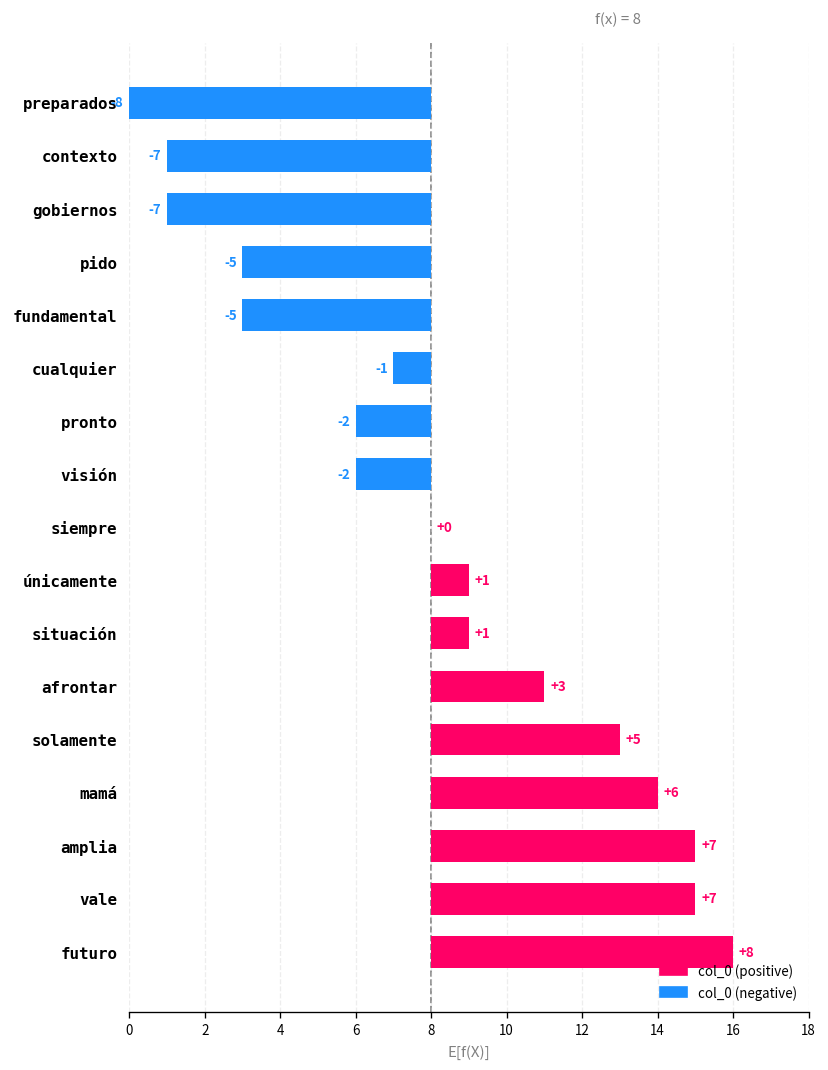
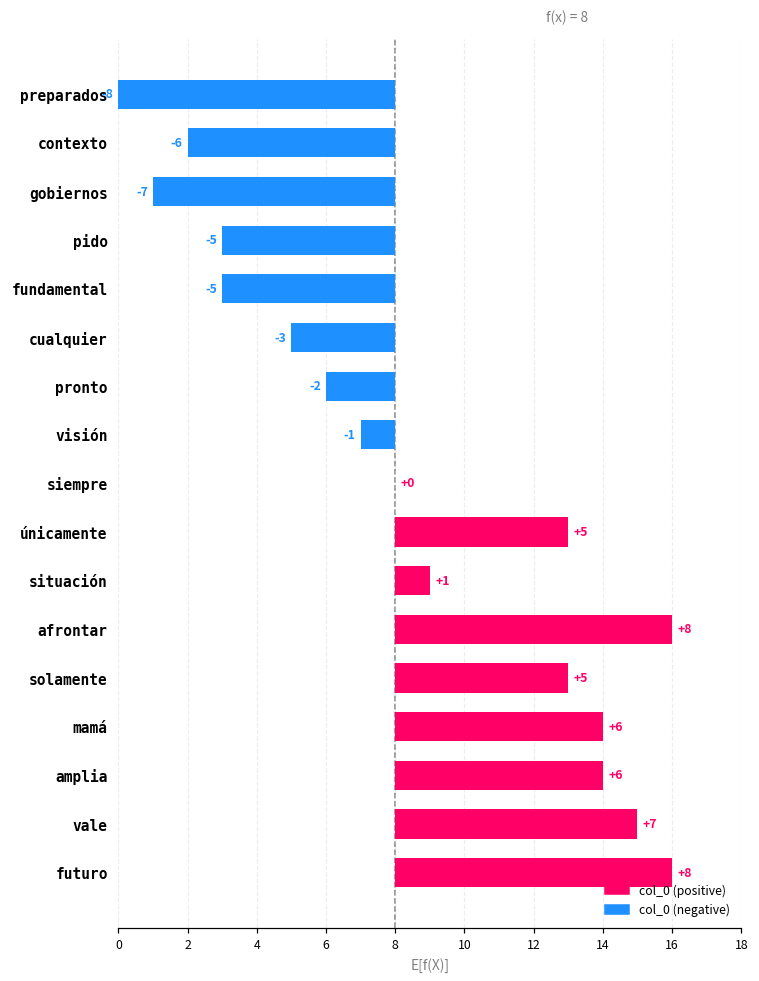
  {
    "preparados": "-8",
-   "contexto": "-7",
+   "contexto": "-6",
    "gobiernos": "-7",
    "pido": "-5",
    "fundamental": "-5",
-   "cualquier": "-1",
+   "cualquier": "-3",
    "pronto": "-2",
-   "visión": "-2",
+   "visión": "-1",
    "siempre": "+0",
-   "únicamente": "+1",
+   "únicamente": "+5",
    "situación": "+1",
-   "afrontar": "+3",
+   "afrontar": "+8",
    "solamente": "+5",
    "mamá": "+6",
-   "amplia": "+7",
+   "amplia": "+6",
    "vale": "+7",
    "futuro": "+8"
  }
